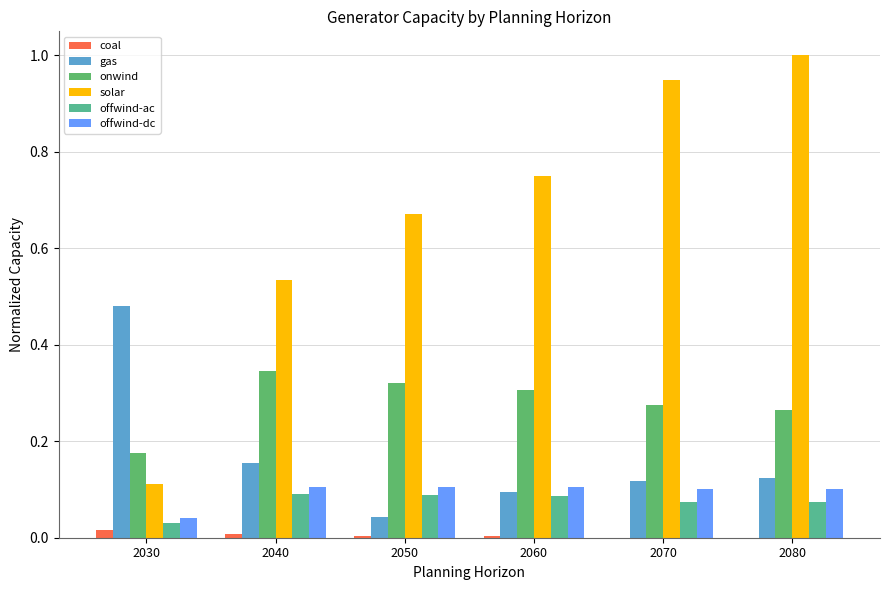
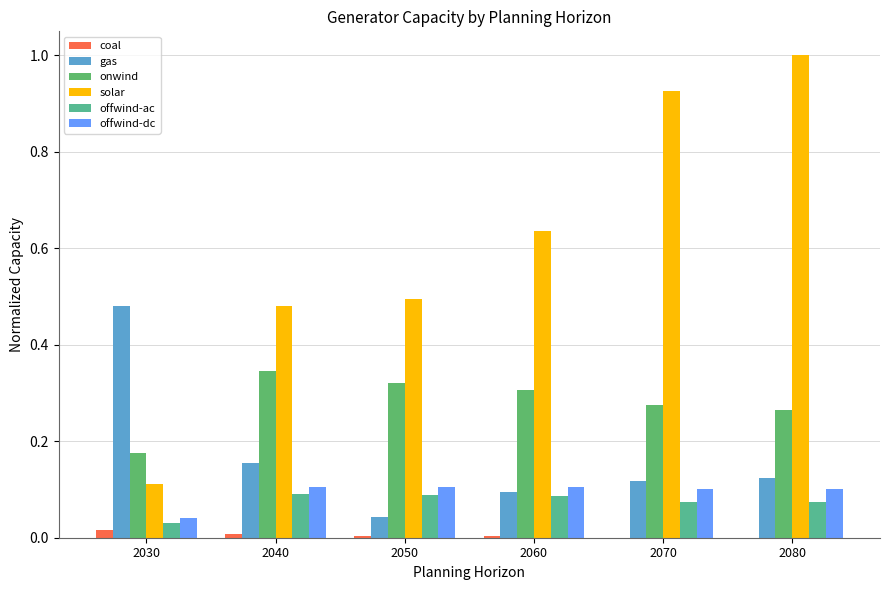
  {
    "coal": {
      "2030": 0.02,
      "2040": 0.01
    },
    "solar": {
      "2030": 0.11,
-     "2040": 0.53,
-     "2050": 0.67,
-     "2060": 0.75,
-     "2070": 0.95,
+     "2040": 0.48,
+     "2050": 0.50,
+     "2060": 0.64,
+     "2070": 0.93,
      "2080": 1.00
    }
  }
